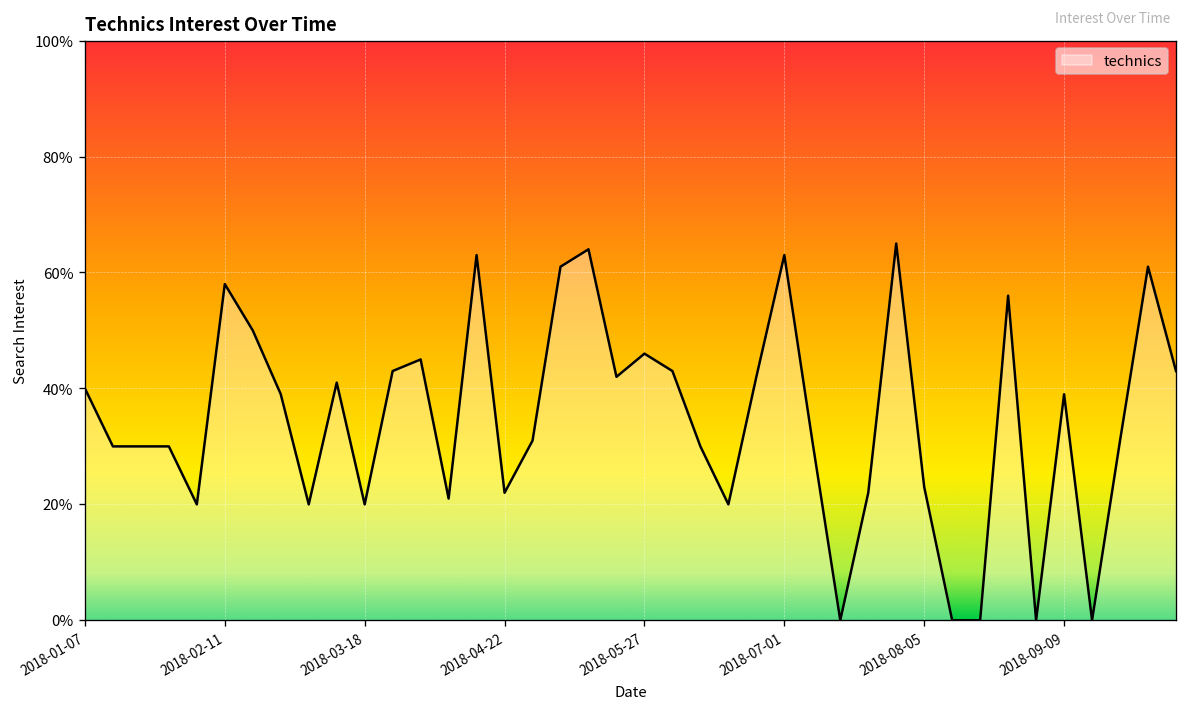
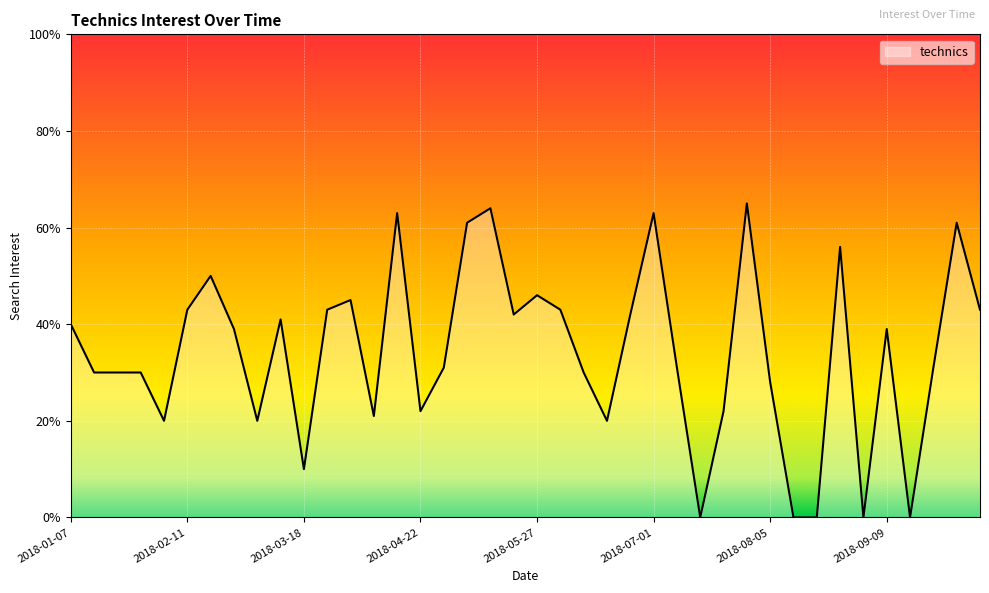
  {
    "2018-01-07": "40%",
-   "2018-02-11": "58%",
-   "2018-03-18": "20%",
+   "2018-02-11": "43%",
+   "2018-03-18": "10%",
    "2018-04-22": "22%",
    "2018-05-27": "46%",
    "2018-07-01": "63%",
-   "2018-08-05": "23%",
+   "2018-08-05": "28%",
    "2018-09-09": "39%"
  }
